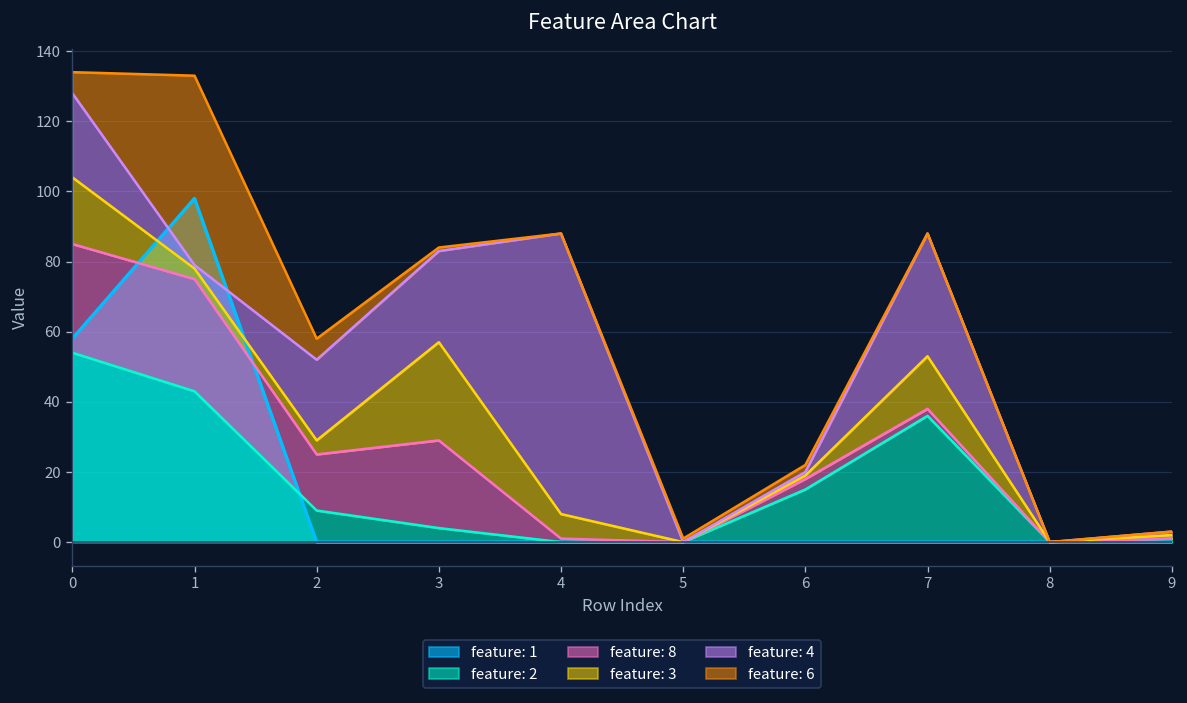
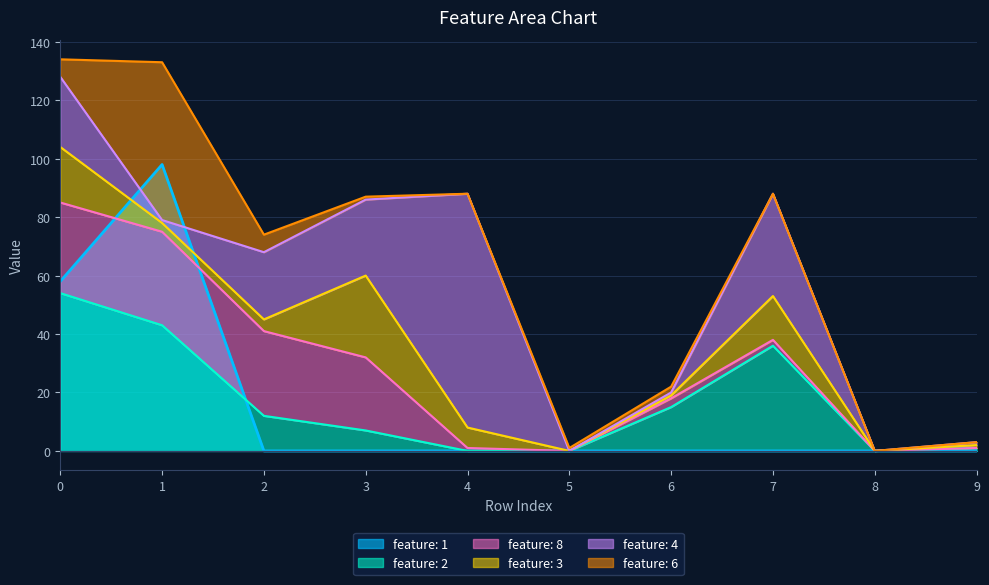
  {
    "feature: 1": {
      "0": 58,
      "1": 98,
      "2": 0,
      "3": 0,
      "6": 0,
      "7": 0,
      "9": 0
    },
    "feature: 2": {
      "0": 54,
      "1": 43,
-     "2": 9,
-     "3": 4,
+     "2": 12,
+     "3": 7,
      "6": 15,
      "7": 36
    },
    "feature: 8": {
      "0": 31,
      "1": 32,
-     "2": 16,
+     "2": 29,
      "3": 25,
      "4": 1,
      "6": 3,
      "7": 2
    },
    "feature: 3": {
      "0": 19,
      "1": 3,
      "2": 4,
      "3": 28,
      "4": 7,
      "6": 1,
      "7": 15,
      "9": 1
    },
    "feature: 4": {
      "0": 24,
      "1": 1,
      "2": 23,
      "3": 26,
      "6": 1
    },
    "feature: 6": {
      "0": 6,
      "1": 54,
      "2": 6,
      "3": 1,
      "5": 1,
      "6": 2
    }
  }
